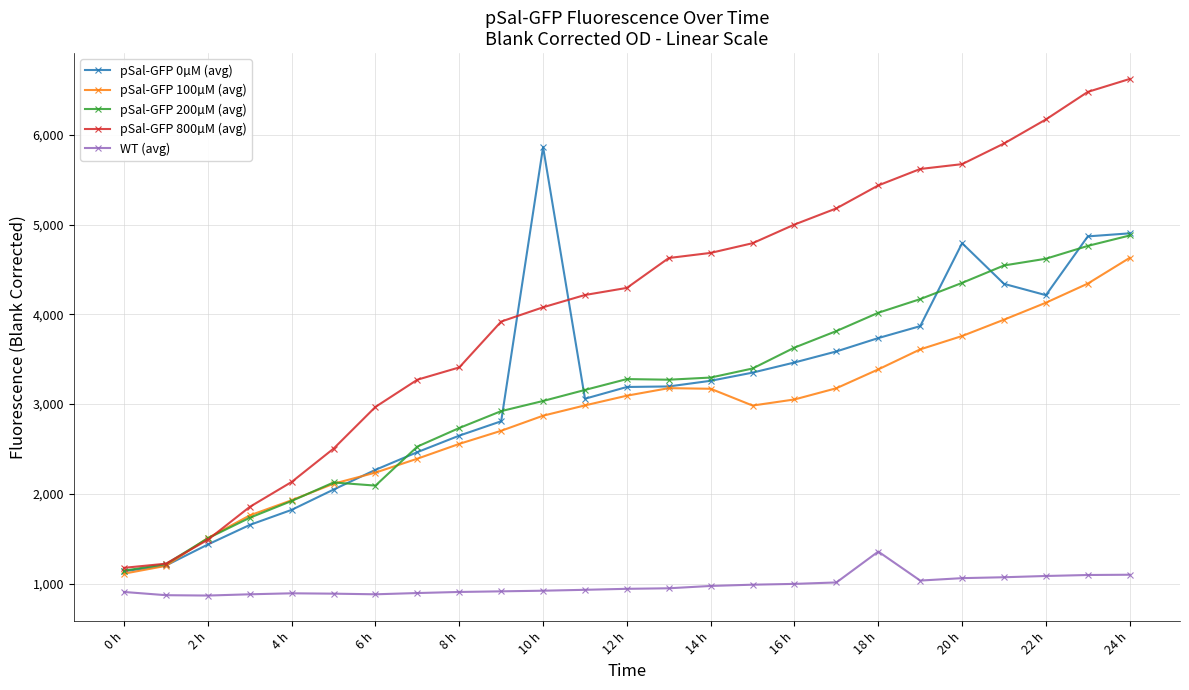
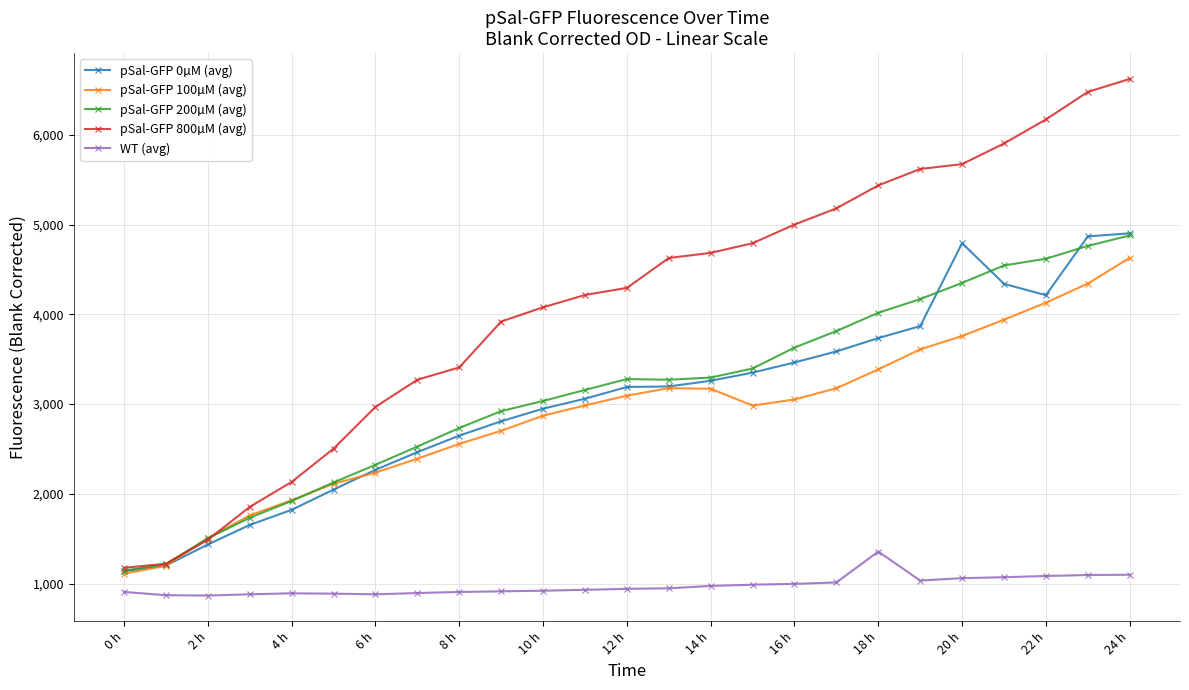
  {
    "pSal-GFP 0µM (avg)": {
      "2 h": "1,400",
      "4 h": "1,800",
      "6 h": "2,300",
      "8 h": "2,600",
-     "10 h": "5,900",
+     "10 h": "2,900",
      "12 h": "3,200",
      "14 h": "3,300",
      "16 h": "3,500",
      "18 h": "3,700",
      "20 h": "4,800",
      "22 h": "4,200"
    },
    "pSal-GFP 100µM (avg)": {
      "6 h": "2,200",
      "8 h": "2,600",
      "10 h": "2,900",
      "12 h": "3,100",
      "14 h": "3,200",
      "16 h": "3,100",
      "18 h": "3,400",
      "20 h": "3,800",
      "22 h": "4,100",
      "24 h": "4,600"
    },
    "pSal-GFP 200µM (avg)": {
-     "6 h": "2,100",
+     "6 h": "2,300",
      "8 h": "2,700",
      "10 h": "3,000",
      "12 h": "3,300",
      "14 h": "3,300",
      "16 h": "3,600",
      "18 h": "4,000",
      "20 h": "4,400",
      "22 h": "4,600"
    },
    "pSal-GFP 800µM (avg)": {
      "0 h": "1,200",
      "4 h": "2,100",
      "6 h": "3,000",
      "8 h": "3,400",
      "10 h": "4,100",
      "12 h": "4,300",
      "14 h": "4,700",
      "16 h": "5,000",
      "18 h": "5,400",
      "20 h": "5,700",
      "22 h": "6,200",
      "24 h": "6,600"
    },
    "WT (avg)": {
      "0 h": "900",
      "2 h": "900",
      "4 h": "900",
      "6 h": "900",
      "8 h": "900",
      "10 h": "900",
      "12 h": "900",
      "14 h": "1,000",
      "16 h": "1,000",
      "18 h": "1,400",
      "20 h": "1,100",
      "22 h": "1,100",
      "24 h": "1,100"
    }
  }
